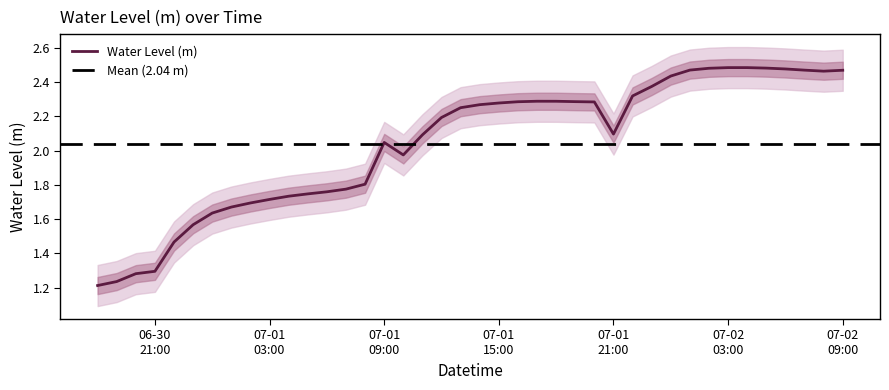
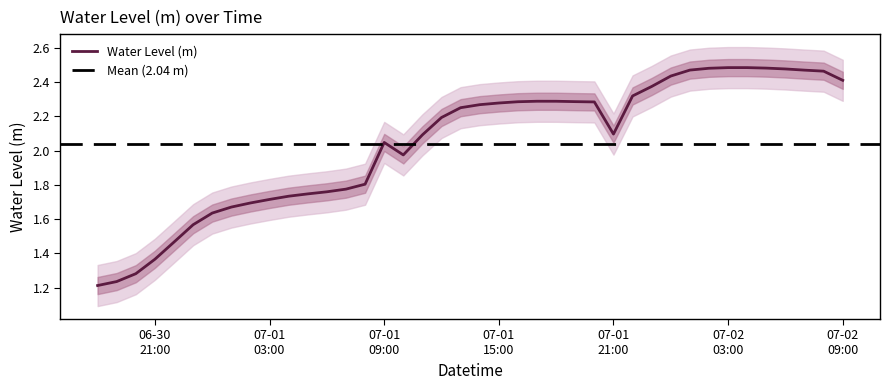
  {
    "Water Level (m)": {
-     "06-30 21:00": 1.29,
+     "06-30 21:00": 1.37,
      "07-01 03:00": 1.71,
      "07-01 09:00": 2.05,
      "07-01 15:00": 2.28,
      "07-01 21:00": 2.10,
      "07-02 03:00": 2.48,
-     "07-02 09:00": 2.47
+     "07-02 09:00": 2.41
    }
  }
